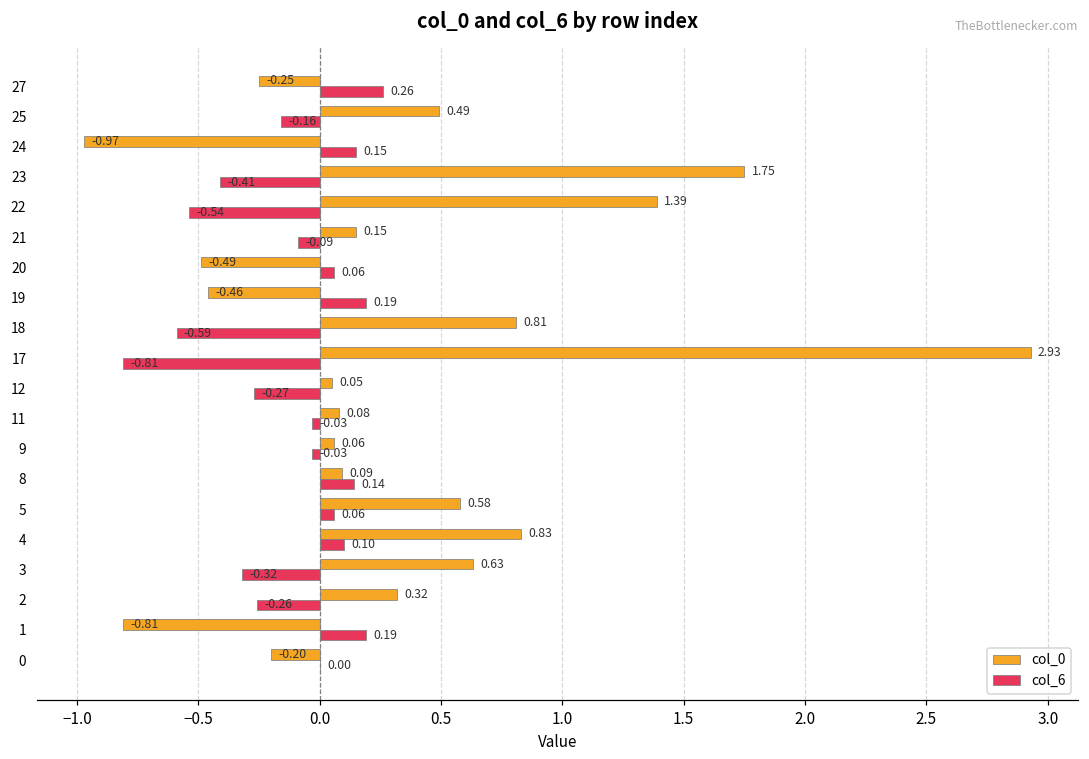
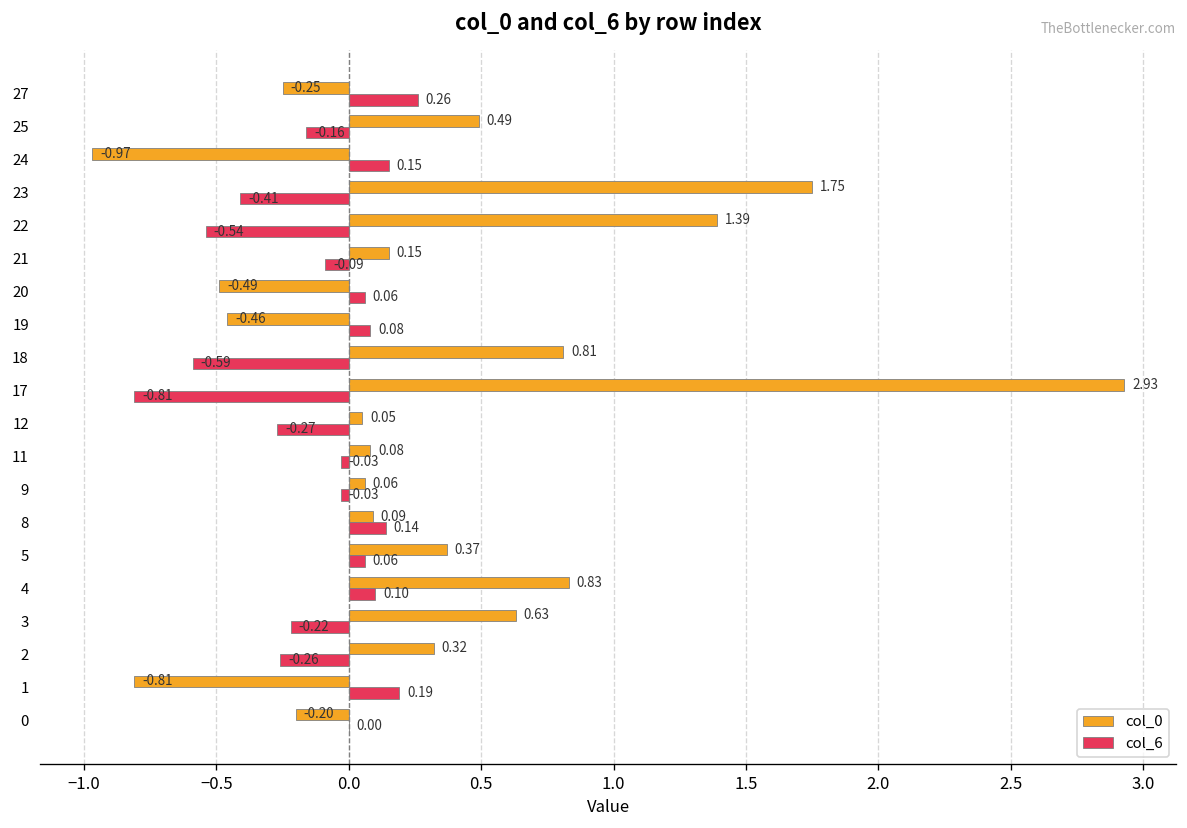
  {
    "col_0": {
      "27": -0.25,
      "25": 0.49,
      "24": -0.97,
      "23": 1.75,
      "22": 1.39,
      "21": 0.15,
      "20": -0.49,
      "19": -0.46,
      "18": 0.81,
      "17": 2.93,
      "12": 0.05,
      "11": 0.08,
      "9": 0.06,
      "8": 0.09,
-     "5": 0.58,
+     "5": 0.37,
      "4": 0.83,
      "3": 0.63,
      "2": 0.32,
      "1": -0.81,
      "0": -0.20
    },
    "col_6": {
      "27": 0.26,
      "25": -0.16,
      "24": 0.15,
      "23": -0.41,
      "22": -0.54,
      "21": -0.09,
      "20": 0.06,
-     "19": 0.19,
+     "19": 0.08,
      "18": -0.59,
      "17": -0.81,
      "12": -0.27,
      "11": -0.03,
      "9": -0.03,
      "8": 0.14,
      "5": 0.06,
      "4": 0.10,
-     "3": -0.32,
+     "3": -0.22,
      "2": -0.26,
      "1": 0.19,
      "0": 0.00
    }
  }
